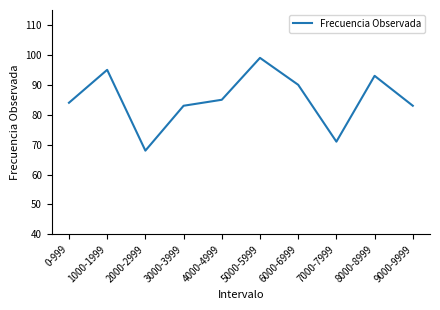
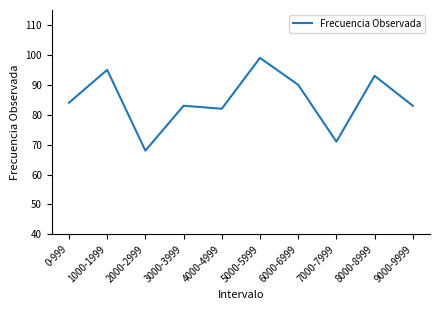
  {
    "0-999": 84,
    "1000-1999": 95,
    "2000-2999": 68,
    "3000-3999": 83,
-   "4000-4999": 85,
+   "4000-4999": 82,
    "5000-5999": 99,
    "6000-6999": 90,
    "7000-7999": 71,
    "8000-8999": 93,
    "9000-9999": 83
  }
